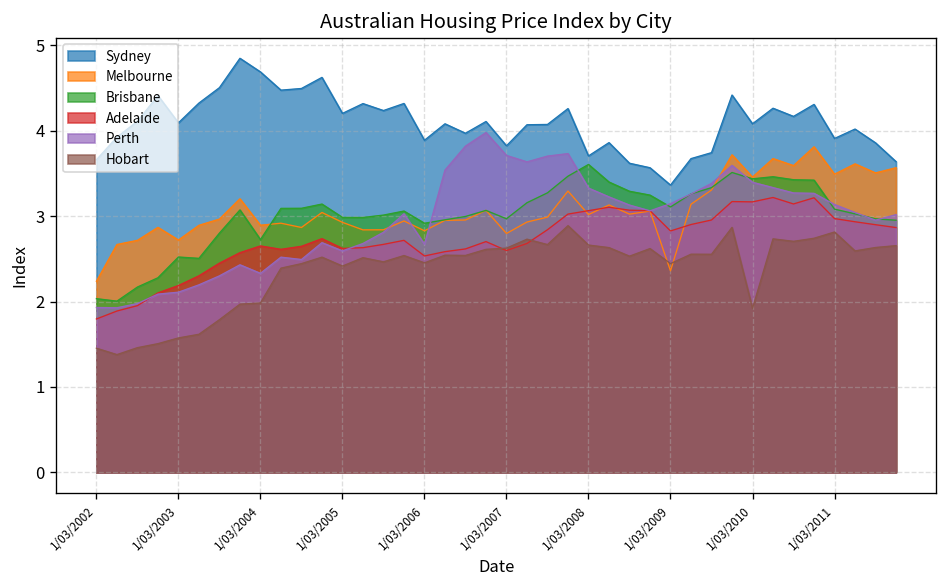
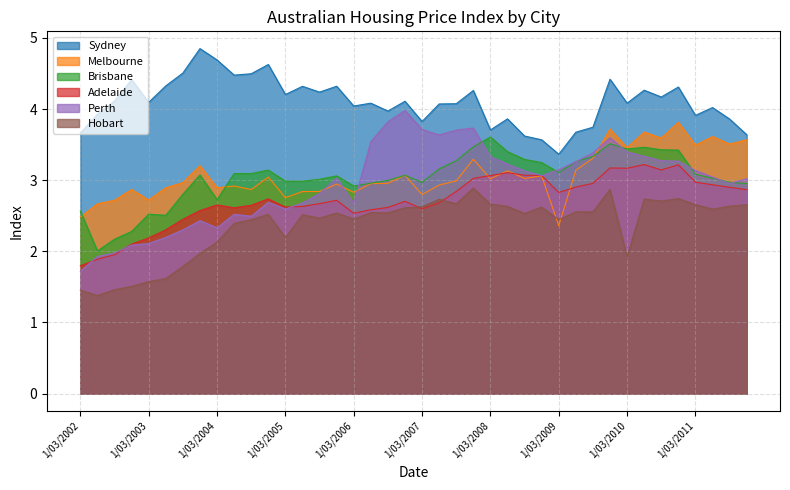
  {
    "Sydney": {
      "1/03/2003": 4.1,
      "1/03/2004": 4.7,
      "1/03/2005": 4.2,
-     "1/03/2006": 3.9,
+     "1/03/2006": 4.0,
      "1/03/2007": 3.8,
      "1/03/2008": 3.7,
      "1/03/2009": 3.4,
      "1/03/2010": 4.1,
      "1/03/2011": 3.9
    },
    "Melbourne": {
-     "1/03/2002": 2.2,
+     "1/03/2002": 2.5,
      "1/03/2003": 2.7,
      "1/03/2004": 2.9,
-     "1/03/2005": 2.9,
+     "1/03/2005": 2.8,
      "1/03/2006": 2.8,
      "1/03/2007": 2.8,
      "1/03/2008": 3.0,
      "1/03/2009": 2.4,
      "1/03/2011": 3.5
    },
    "Brisbane": {
-     "1/03/2002": 2.0,
+     "1/03/2002": 2.6,
      "1/03/2003": 2.5,
      "1/03/2004": 2.7,
      "1/03/2005": 3.0,
      "1/03/2006": 2.9,
      "1/03/2007": 3.0,
      "1/03/2008": 3.6,
      "1/03/2009": 3.1,
      "1/03/2011": 3.1
    },
    "Adelaide": {
      "1/03/2002": 1.8,
      "1/03/2003": 2.2,
      "1/03/2004": 2.7,
      "1/03/2006": 2.5,
      "1/03/2008": 3.1,
      "1/03/2009": 2.8,
      "1/03/2010": 3.2,
      "1/03/2011": 3.0
    },
    "Perth": {
-     "1/03/2002": 1.9,
+     "1/03/2002": 1.7,
      "1/03/2003": 2.1,
      "1/03/2004": 2.3,
      "1/03/2006": 2.7,
      "1/03/2007": 3.7,
      "1/03/2008": 3.3,
      "1/03/2009": 3.1,
      "1/03/2010": 3.4,
      "1/03/2011": 3.1
    },
    "Hobart": {
      "1/03/2002": 1.5,
      "1/03/2003": 1.6,
-     "1/03/2004": 2.0,
-     "1/03/2005": 2.4,
+     "1/03/2004": 2.1,
+     "1/03/2005": 2.2,
      "1/03/2006": 2.5,
      "1/03/2008": 2.7,
      "1/03/2009": 2.4,
      "1/03/2010": 1.9,
-     "1/03/2011": 2.8
+     "1/03/2011": 2.7
    }
  }
